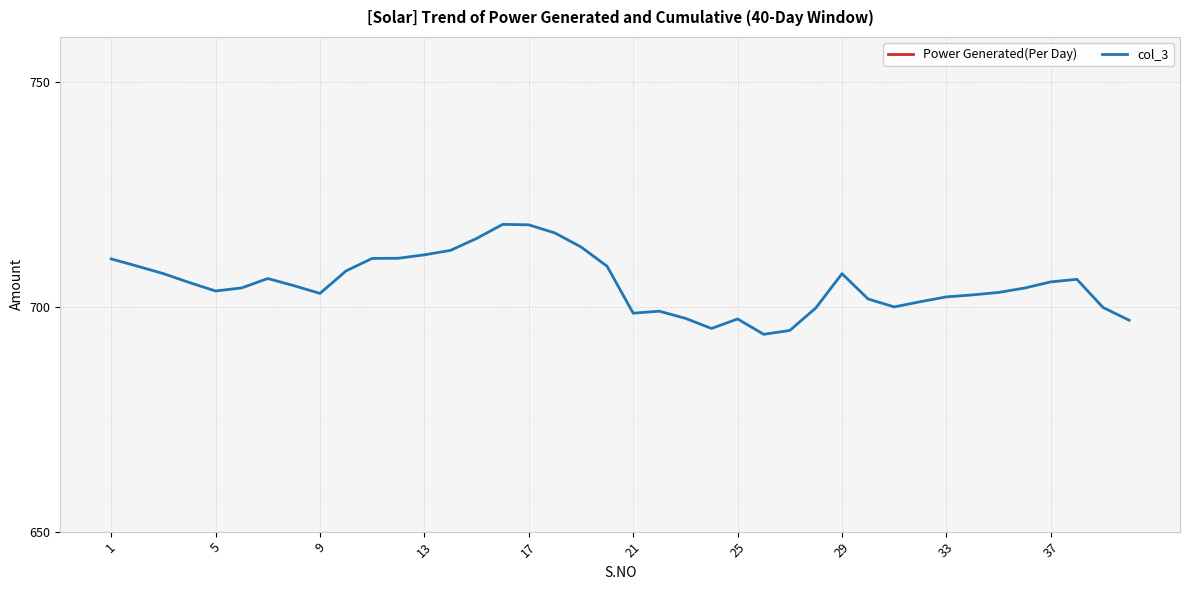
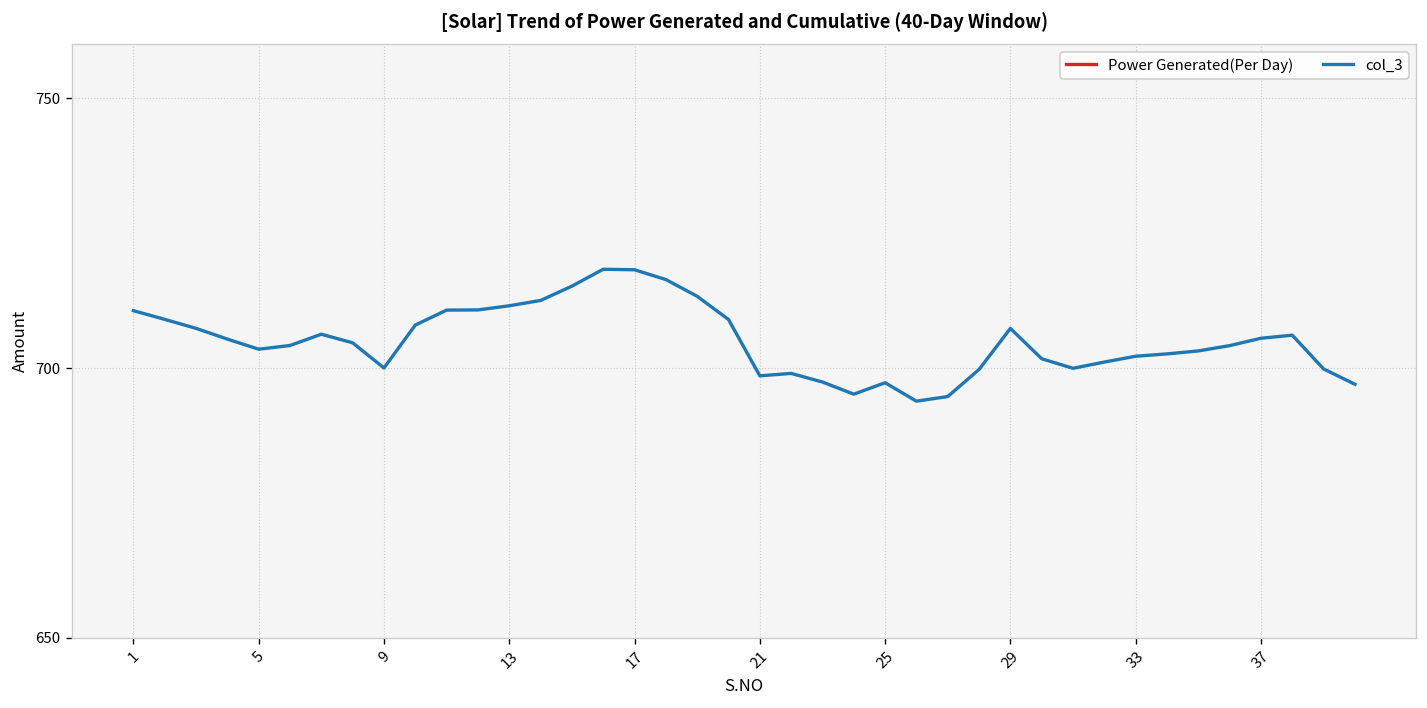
  {
    "col_3": {
      "1": 711,
      "5": 704,
-     "9": 703,
+     "9": 700,
      "13": 712,
      "17": 718,
      "21": 699,
      "25": 697,
      "29": 707,
      "33": 702,
      "37": 706
    }
  }
